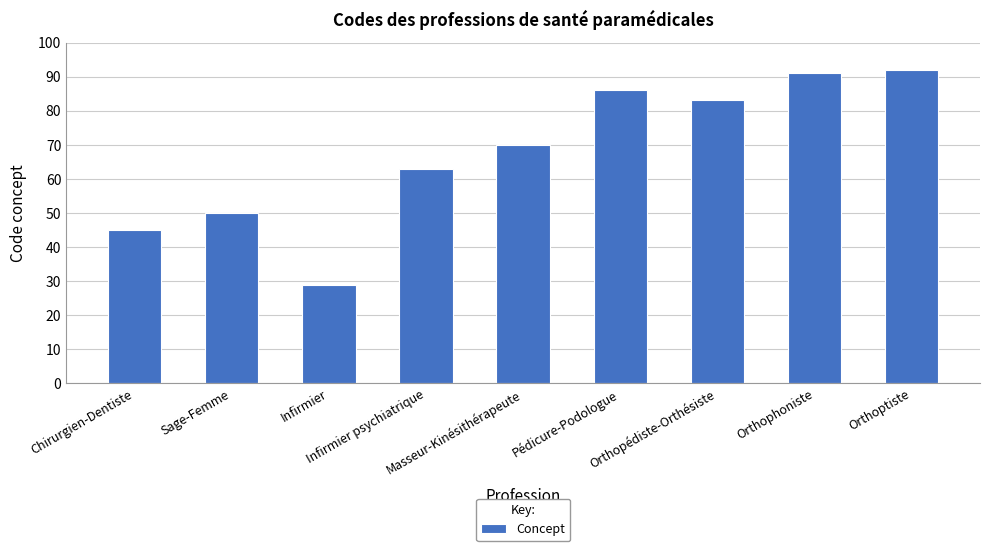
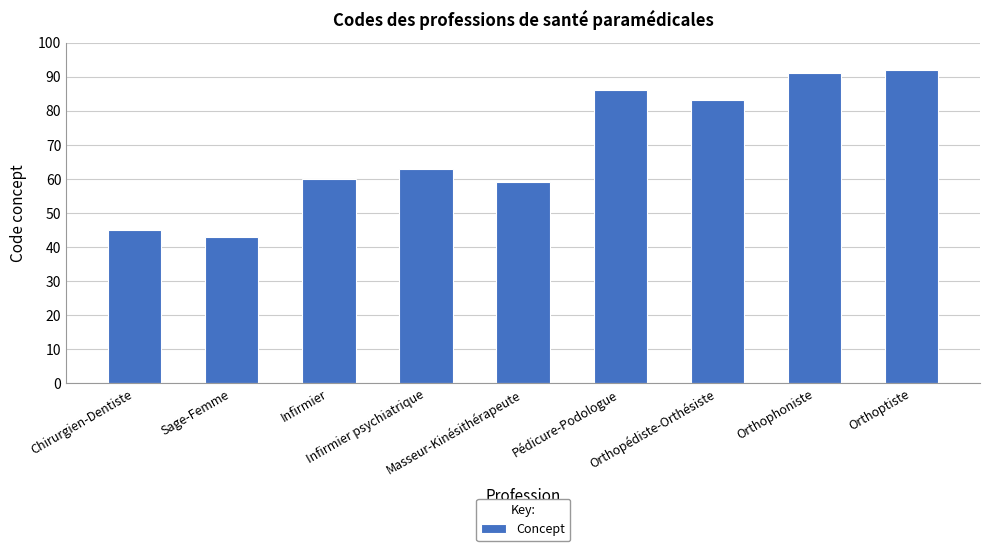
  {
    "Chirurgien-Dentiste": 45,
-   "Sage-Femme": 50,
-   "Infirmier": 29,
+   "Sage-Femme": 43,
+   "Infirmier": 60,
    "Infirmier psychiatrique": 63,
-   "Masseur-Kinésithérapeute": 70,
+   "Masseur-Kinésithérapeute": 59,
    "Pédicure-Podologue": 86,
    "Orthopédiste-Orthésiste": 83,
    "Orthophoniste": 91,
    "Orthoptiste": 92
  }
